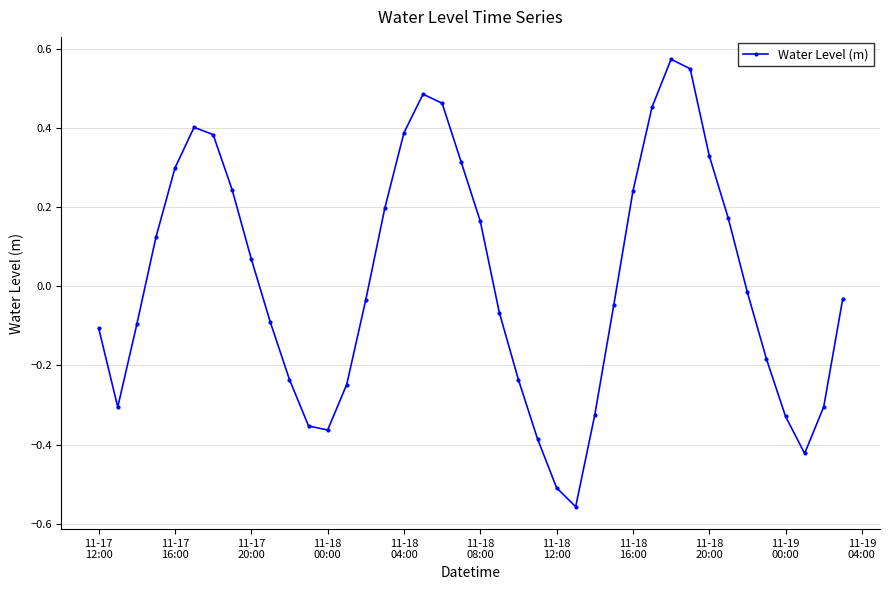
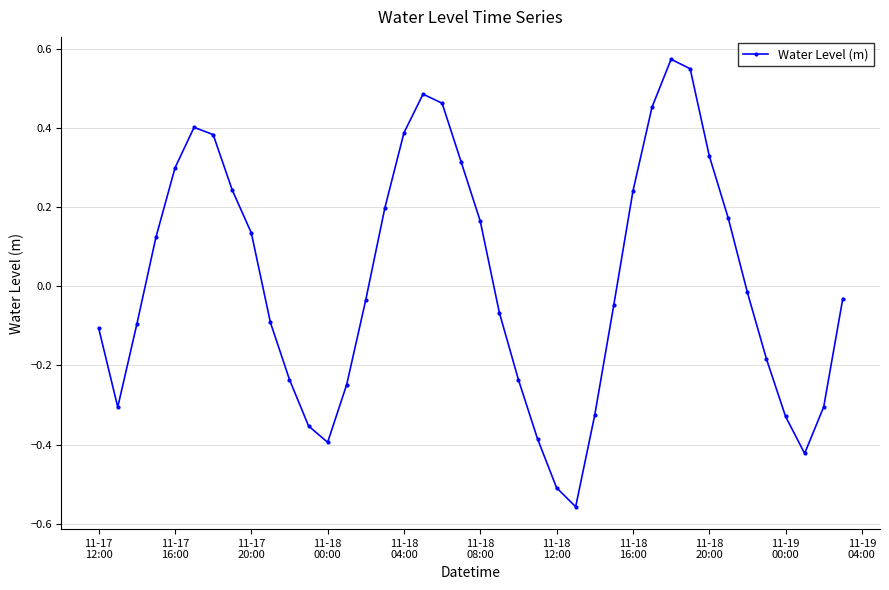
  {
    "11-17 12:00": -0.11,
    "11-17 16:00": 0.30,
-   "11-17 20:00": 0.07,
-   "11-18 00:00": -0.36,
+   "11-17 20:00": 0.13,
+   "11-18 00:00": -0.39,
    "11-18 04:00": 0.39,
    "11-18 08:00": 0.16,
    "11-18 12:00": -0.51,
    "11-18 16:00": 0.24,
    "11-18 20:00": 0.33,
    "11-19 00:00": -0.33
  }
